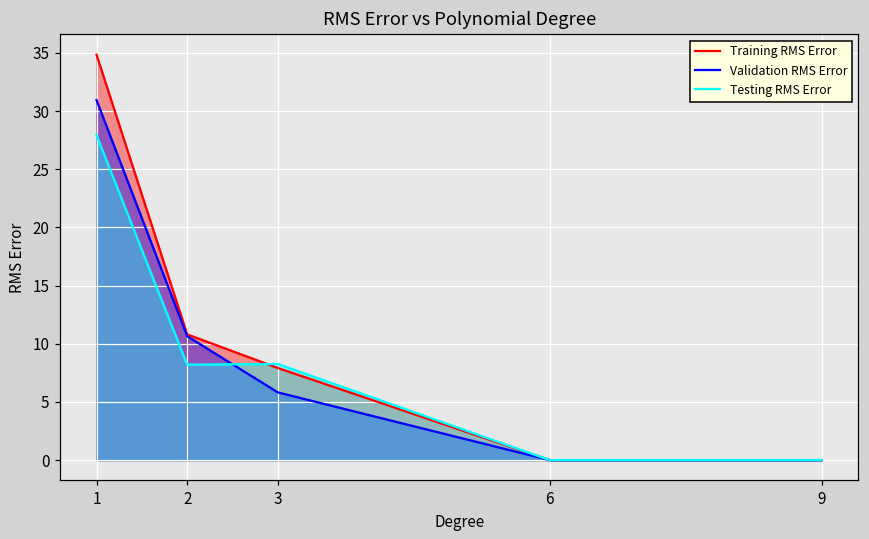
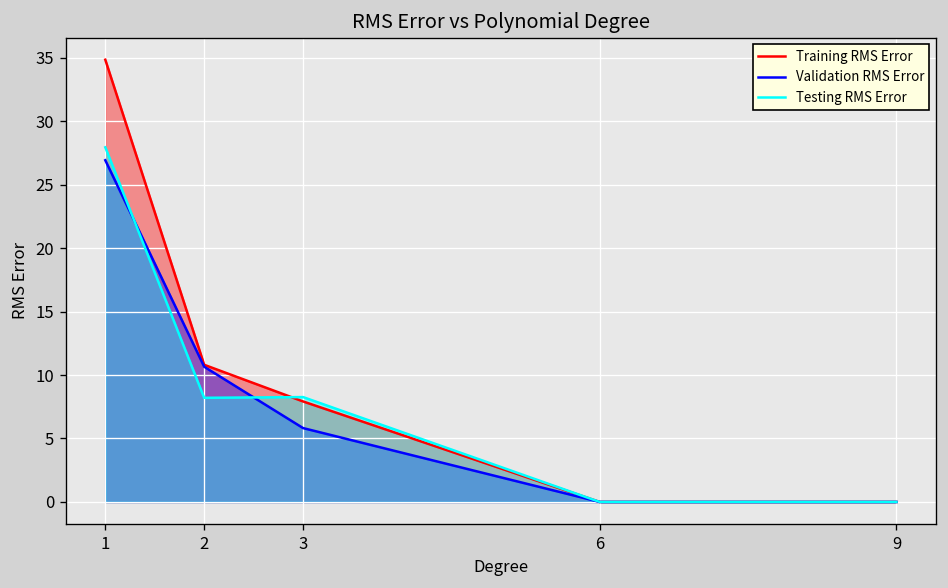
  {
    "Training RMS Error": {
      "1": 34.8,
      "3": 7.9
    },
    "Validation RMS Error": {
-     "1": 30.9,
+     "1": 26.9,
      "3": 5.8
    },
    "Testing RMS Error": {
      "1": 27.9,
      "2": 8.2,
      "3": 8.3
    }
  }
